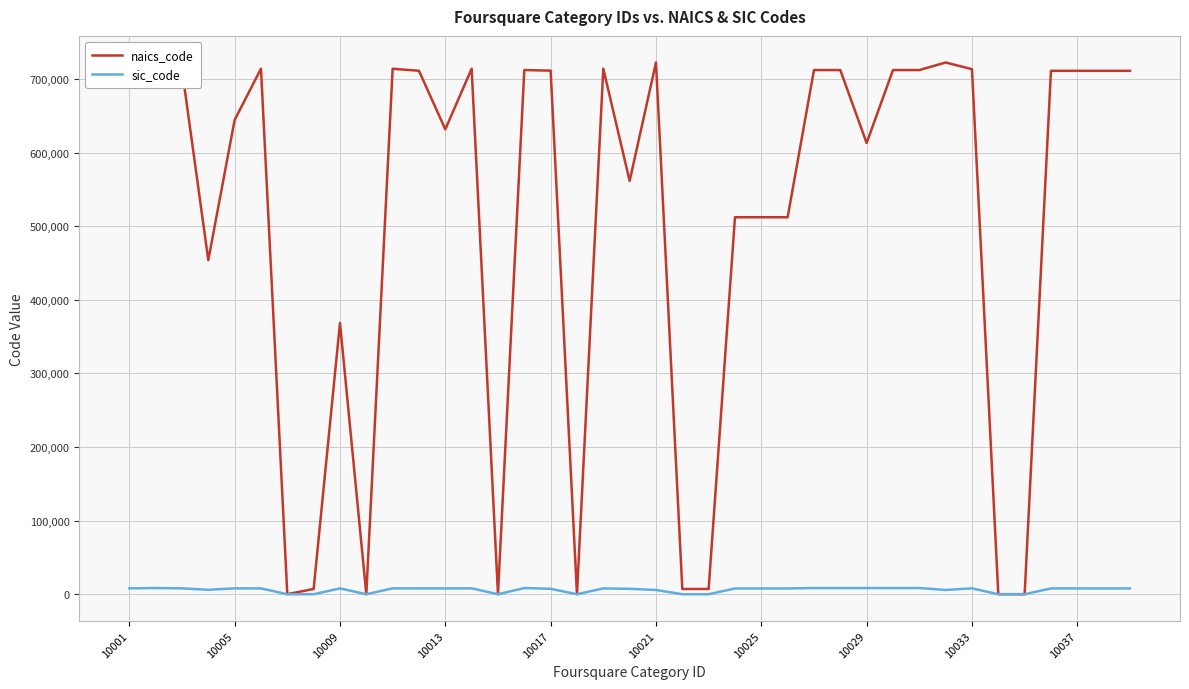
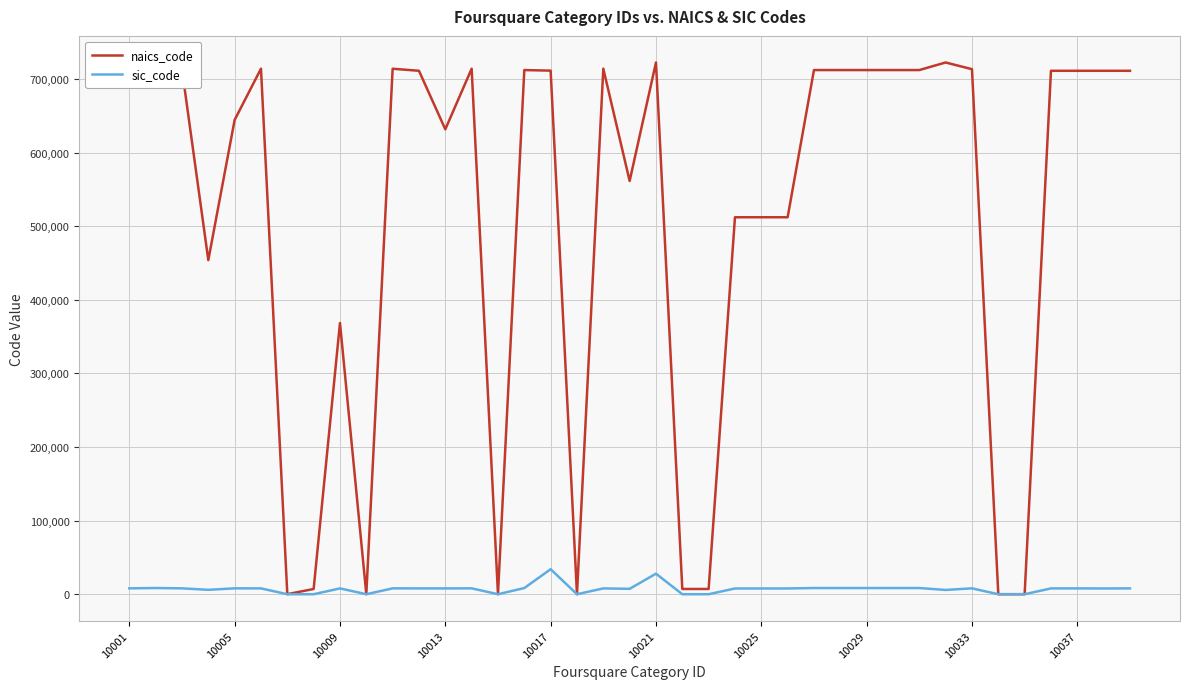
  {
    "naics_code": {
      "10005": "640,000",
      "10009": "370,000",
      "10013": "630,000",
      "10017": "710,000",
      "10021": "720,000",
      "10025": "510,000",
-     "10029": "610,000",
+     "10029": "710,000",
      "10033": "710,000",
      "10037": "710,000"
    },
    "sic_code": {
      "10001": "10,000",
      "10005": "10,000",
      "10009": "10,000",
      "10013": "10,000",
-     "10017": "10,000",
-     "10021": "10,000",
+     "10017": "30,000",
+     "10021": "30,000",
      "10025": "10,000",
      "10029": "10,000",
      "10033": "10,000",
      "10037": "10,000"
    }
  }
